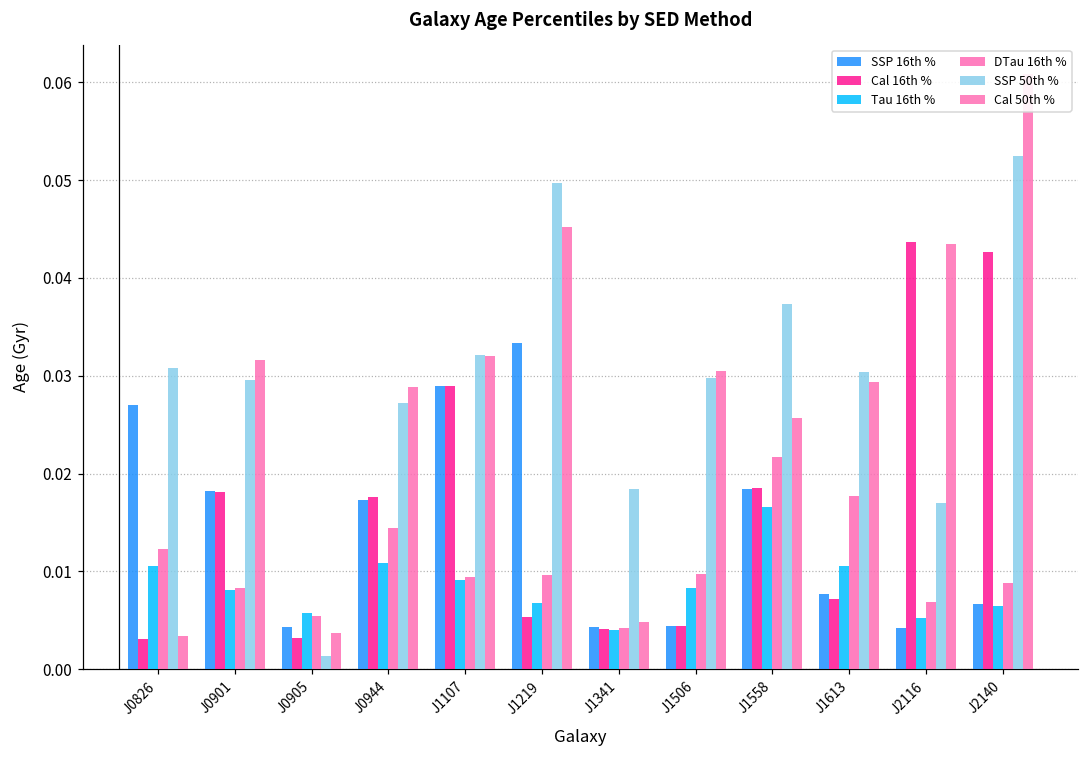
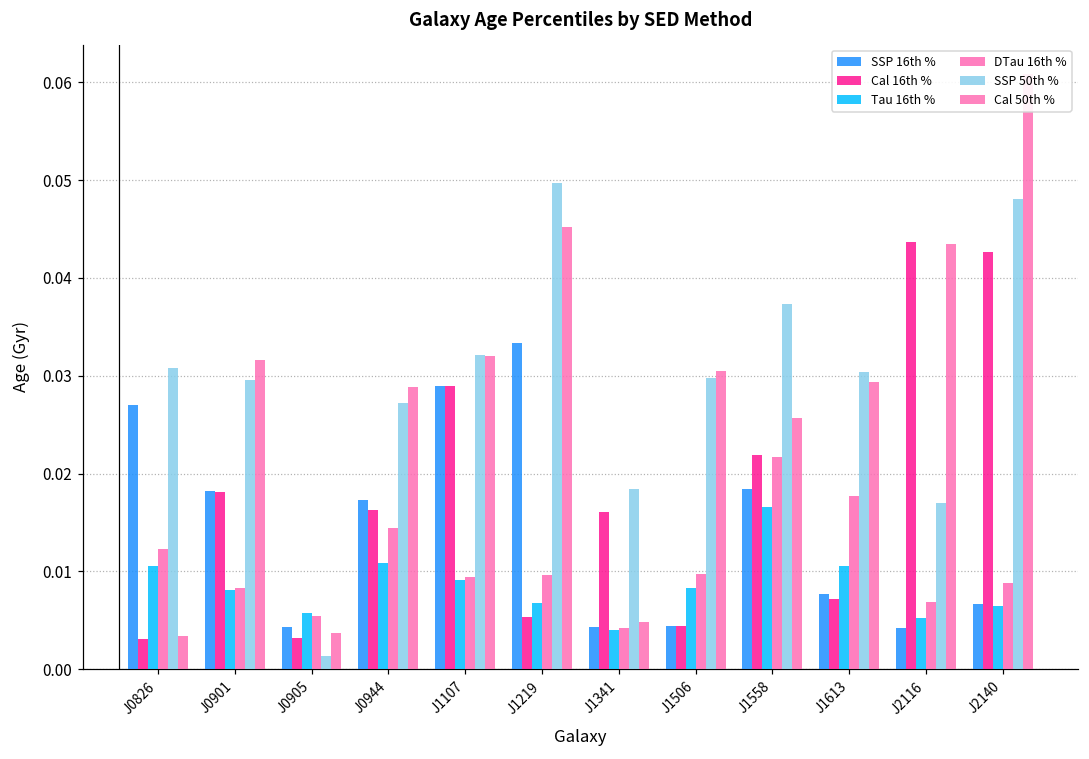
  {
    "Cal 16th %": {
      "J0826": 0.003,
      "J0901": 0.018,
      "J0905": 0.003,
-     "J0944": 0.018,
+     "J0944": 0.016,
      "J1107": 0.029,
      "J1219": 0.005,
-     "J1341": 0.004,
+     "J1341": 0.016,
      "J1506": 0.004,
-     "J1558": 0.019,
+     "J1558": 0.022,
      "J1613": 0.007,
      "J2116": 0.044,
      "J2140": 0.043
    },
    "SSP 50th %": {
      "J0826": 0.031,
      "J0901": 0.030,
      "J0905": 0.001,
      "J0944": 0.027,
      "J1107": 0.032,
      "J1219": 0.050,
      "J1341": 0.018,
      "J1506": 0.030,
      "J1558": 0.037,
      "J1613": 0.030,
      "J2116": 0.017,
-     "J2140": 0.052
+     "J2140": 0.048
    }
  }
